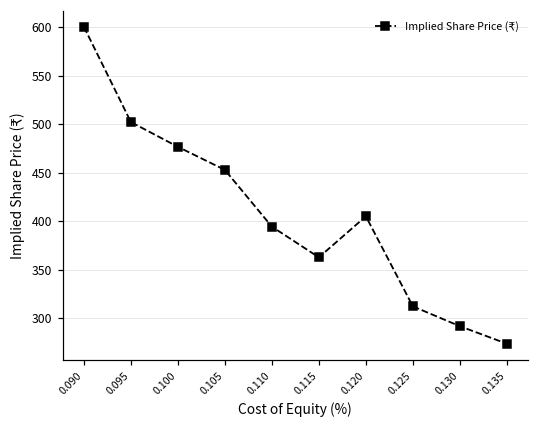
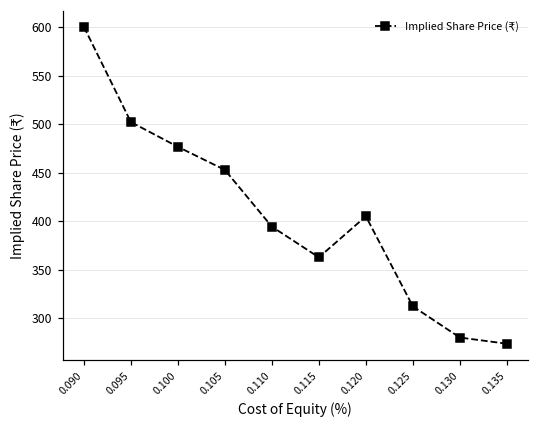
  {
    "0.090": 600,
    "0.095": 500,
    "0.100": 480,
    "0.105": 450,
    "0.110": 390,
    "0.115": 360,
    "0.120": 410,
    "0.125": 310,
-   "0.130": 290,
+   "0.130": 280,
    "0.135": 270
  }
